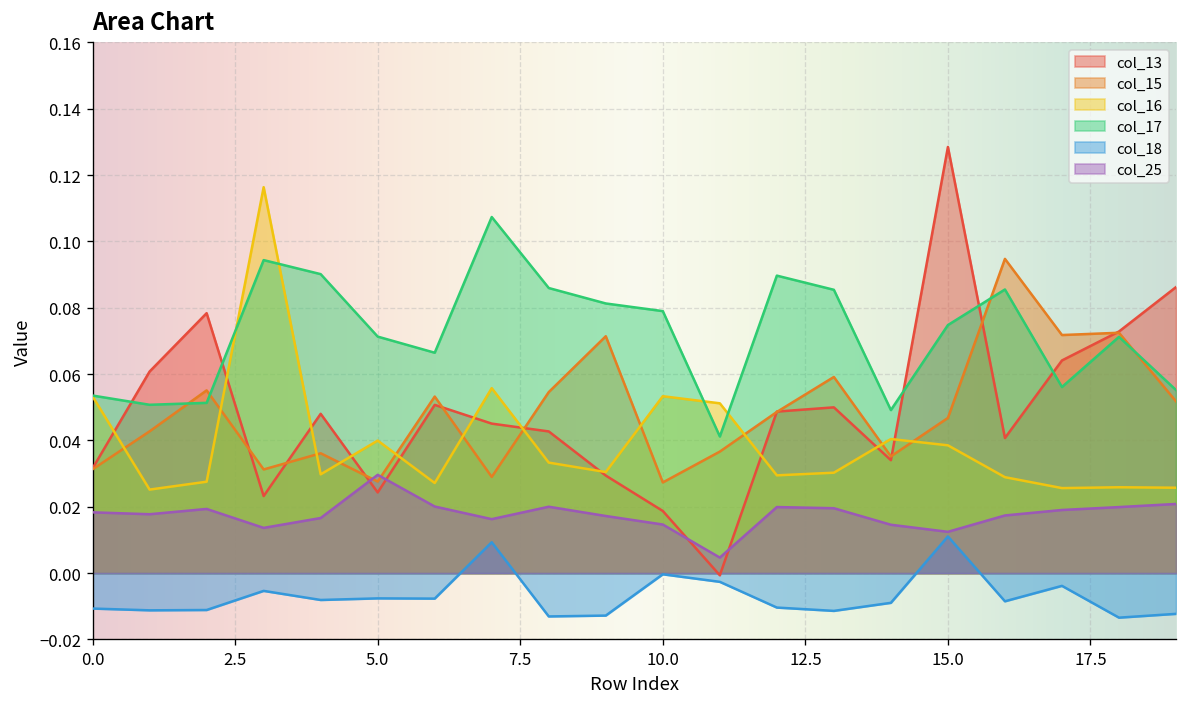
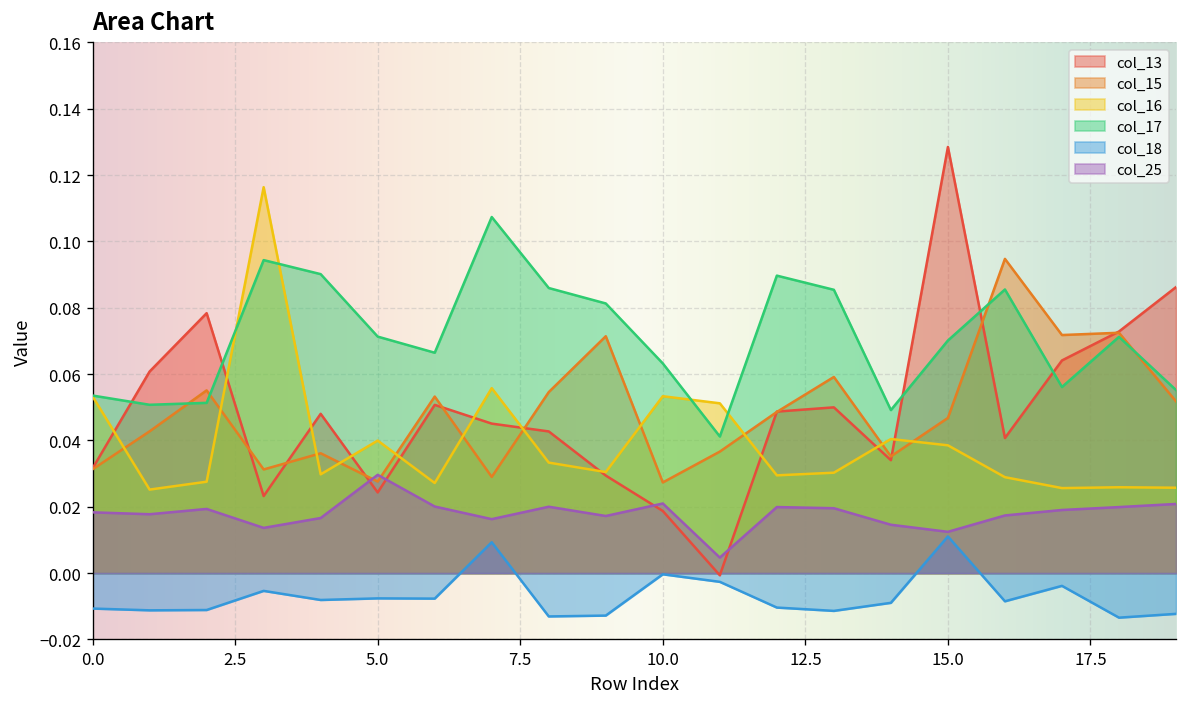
  {
    "col_17": {
      "5.0": 0.071,
-     "10.0": 0.079,
-     "15.0": 0.075
+     "10.0": 0.063,
+     "15.0": 0.070
    },
    "col_25": {
      "0.0": 0.018,
      "5.0": 0.030,
-     "10.0": 0.015,
+     "10.0": 0.021,
      "15.0": 0.012
    }
  }
